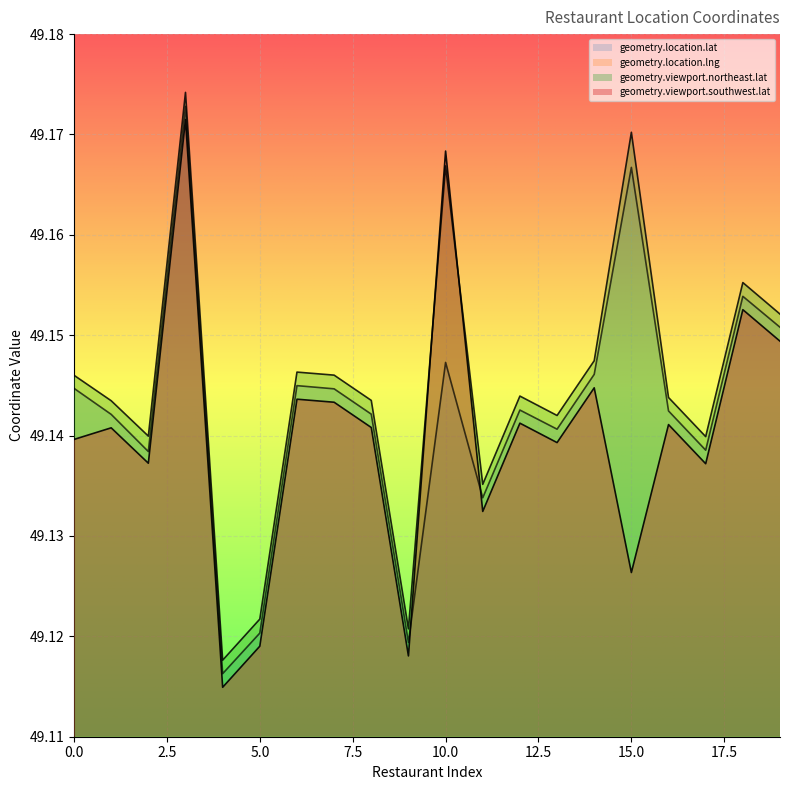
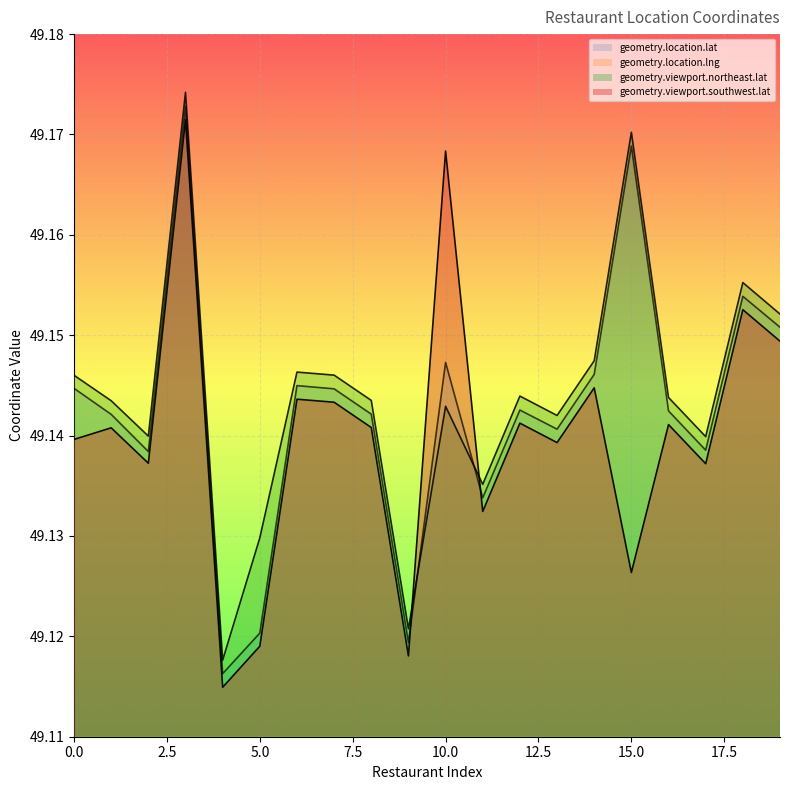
  {
    "geometry.location.lat": {
      "0.0": 49.1447,
      "5.0": 49.1203,
      "10.0": 49.1473,
-     "15.0": 49.1667
+     "15.0": 49.1689
    },
    "geometry.viewport.northeast.lat": {
      "0.0": 49.1460,
-     "5.0": 49.1217,
-     "10.0": 49.1669,
+     "5.0": 49.1298,
+     "10.0": 49.1429,
      "15.0": 49.1702
    },
    "geometry.viewport.southwest.lat": {
      "0.0": 49.1396,
      "5.0": 49.1190,
      "10.0": 49.1683,
      "15.0": 49.1264
    }
  }
